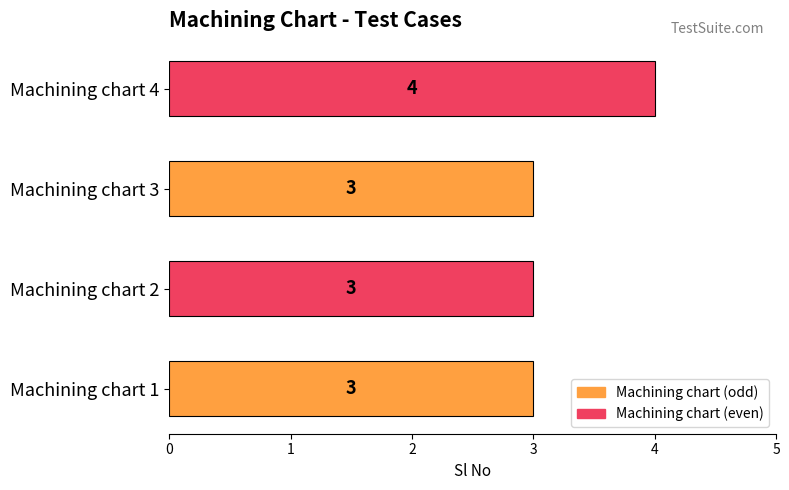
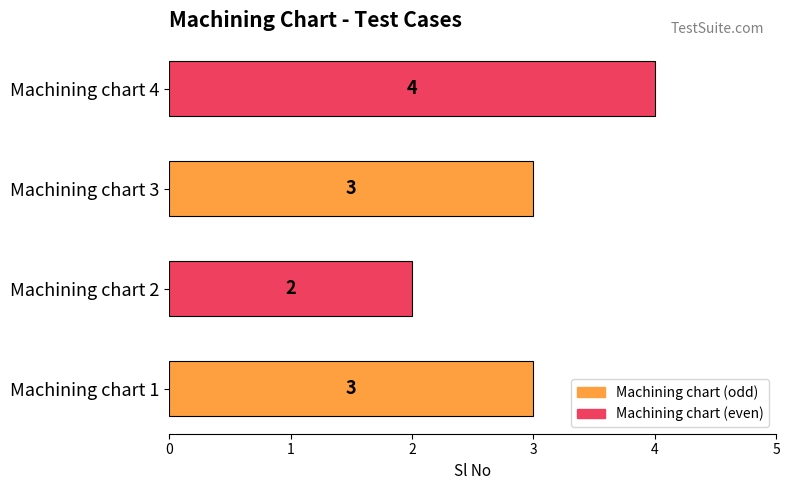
  {
    "Machining chart 4": 4,
    "Machining chart 3": 3,
-   "Machining chart 2": 3,
+   "Machining chart 2": 2,
    "Machining chart 1": 3
  }
